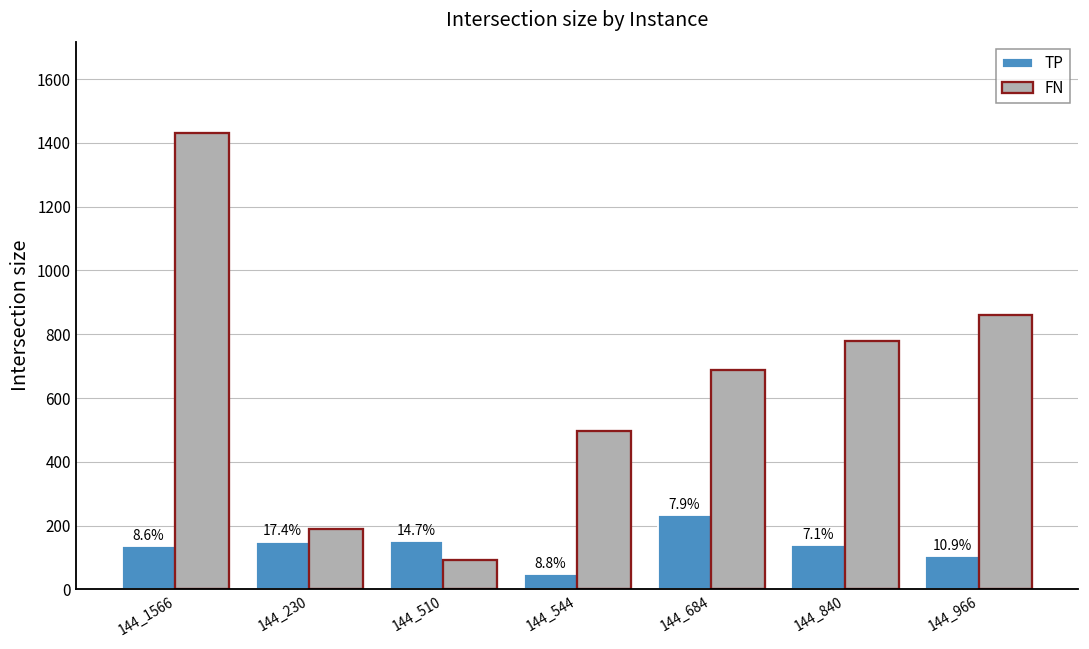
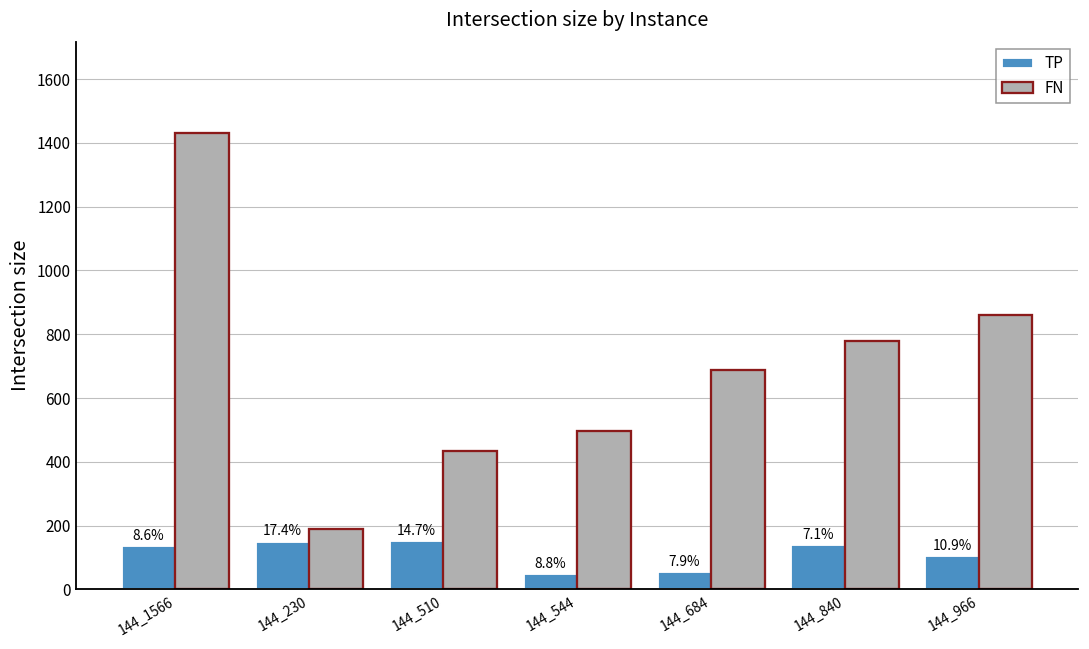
  {
    "TP": {
-     "144_684": 230
+     "144_684": 50
    },
    "FN": {
      "144_1566": 1430,
      "144_230": 190,
-     "144_510": 90,
+     "144_510": 440,
      "144_544": 500,
      "144_684": 690,
      "144_840": 780,
      "144_966": 860
    }
  }
